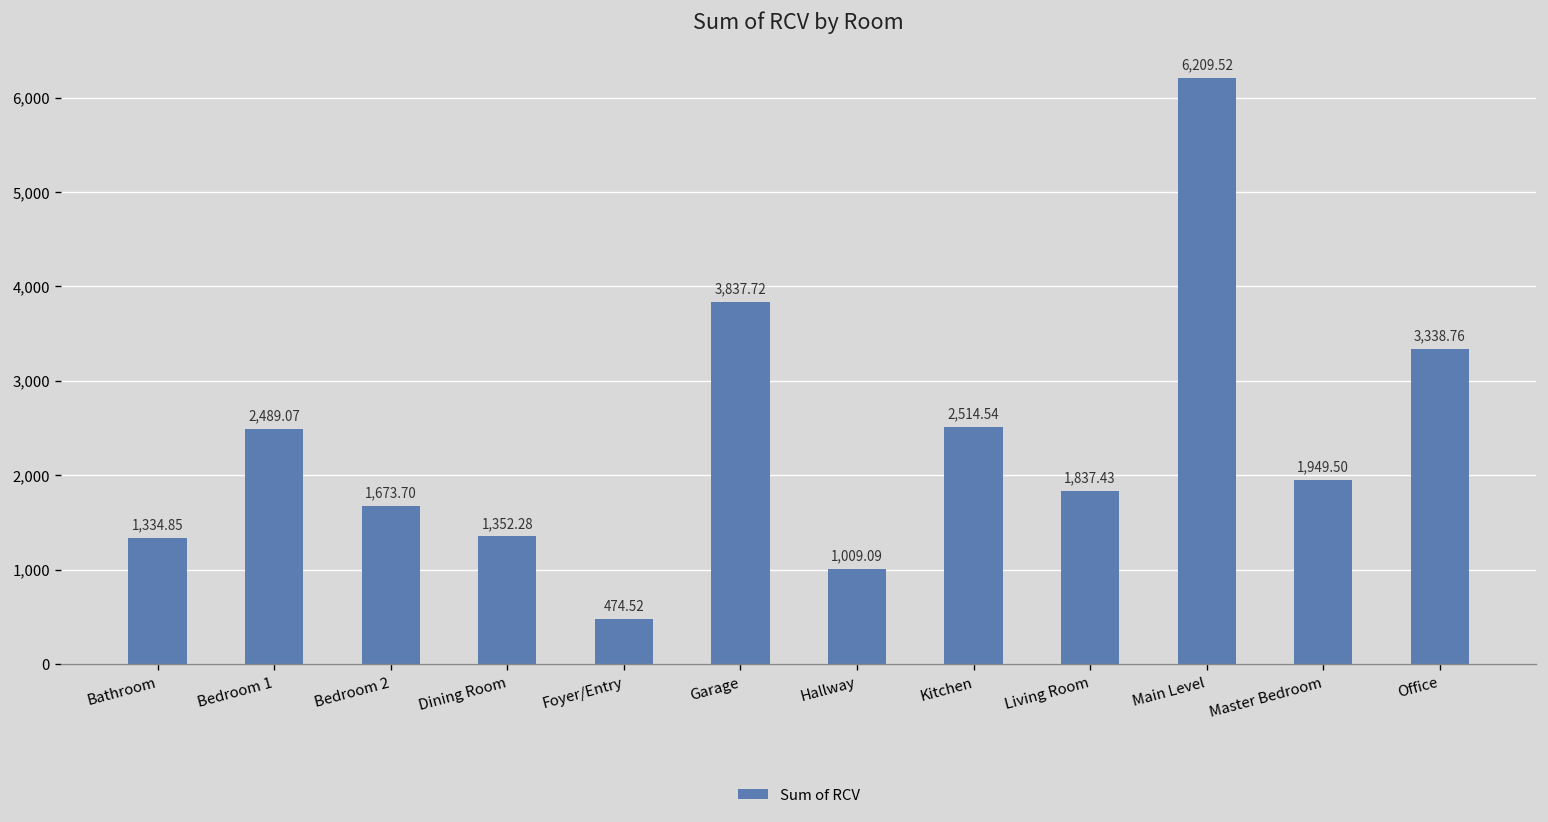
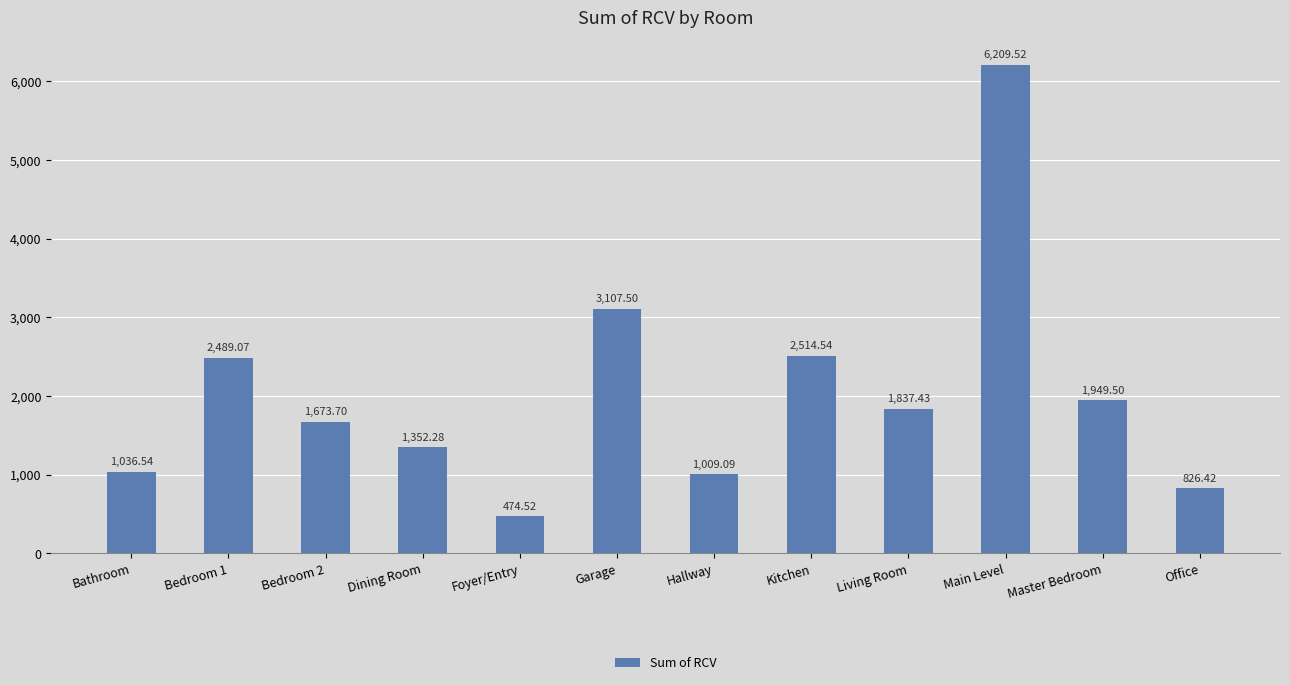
  {
-   "Bathroom": "1,334.85",
+   "Bathroom": "1,036.54",
    "Bedroom 1": "2,489.07",
    "Bedroom 2": "1,673.70",
    "Dining Room": "1,352.28",
    "Foyer/Entry": "474.52",
-   "Garage": "3,837.72",
+   "Garage": "3,107.50",
    "Hallway": "1,009.09",
    "Kitchen": "2,514.54",
    "Living Room": "1,837.43",
    "Main Level": "6,209.52",
    "Master Bedroom": "1,949.50",
-   "Office": "3,338.76"
+   "Office": "826.42"
  }
